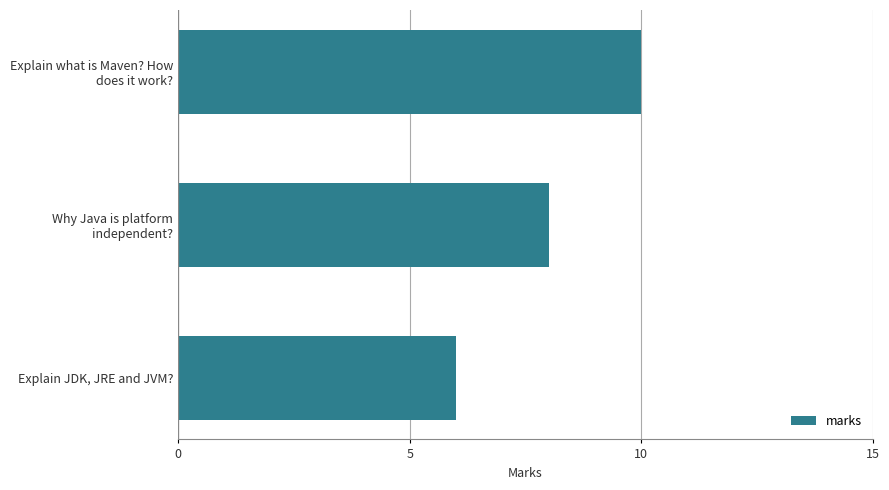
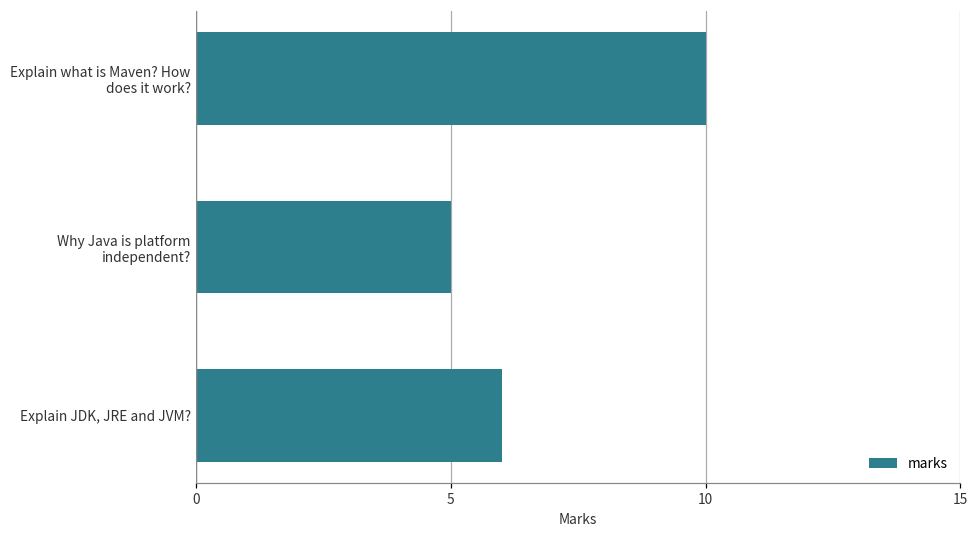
  {
    "Explain what is Maven? How does it work?": 10,
-   "Why Java is platform independent?": 8,
+   "Why Java is platform independent?": 5,
    "Explain JDK, JRE and JVM?": 6
  }
